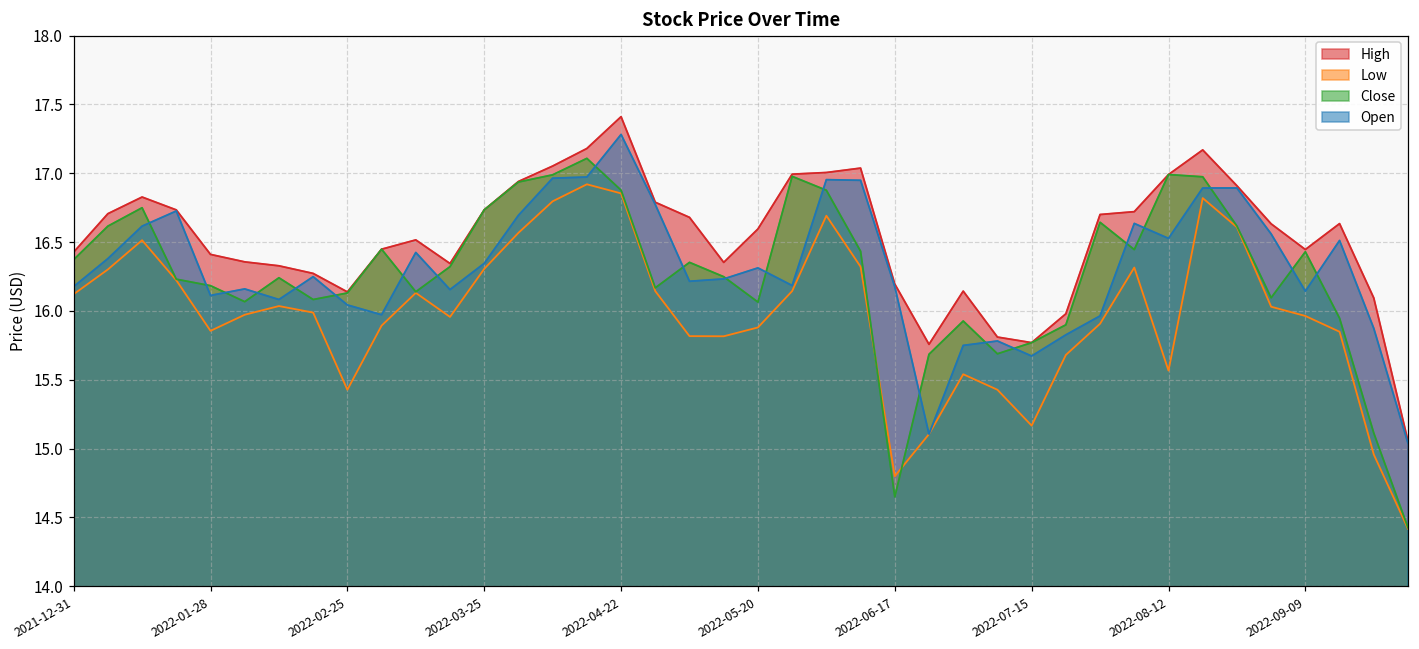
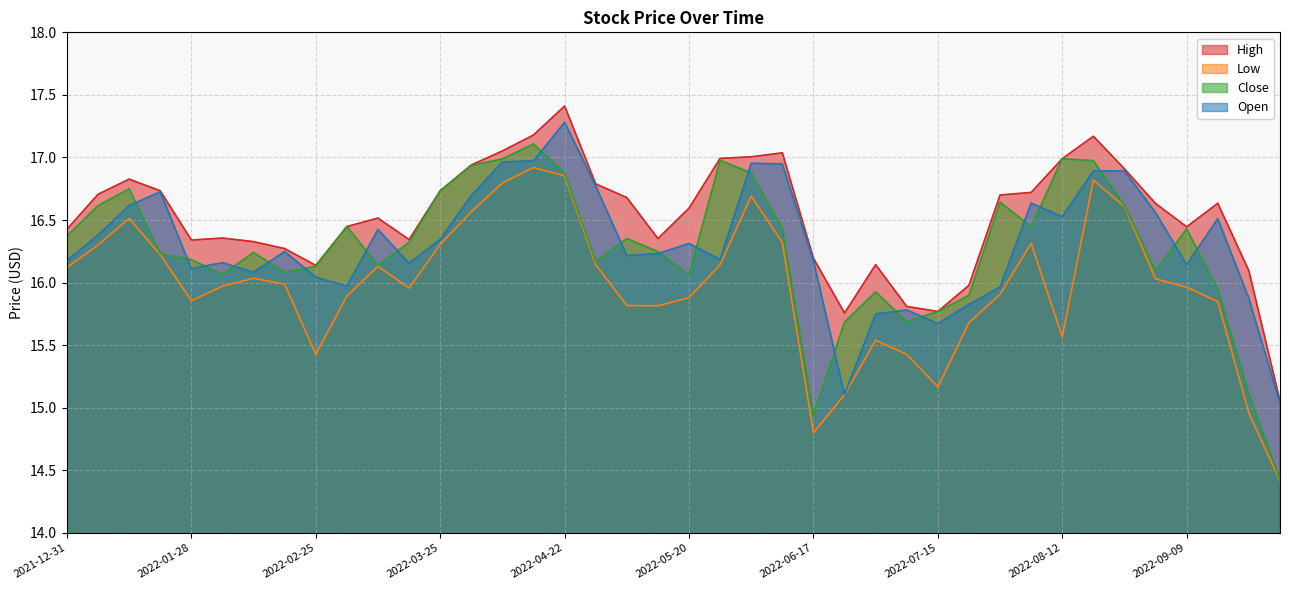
  {
    "High": {
      "2021-12-31": 16.43,
-     "2022-01-28": 16.41,
+     "2022-01-28": 16.34,
      "2022-04-22": 17.41,
      "2022-05-20": 16.59
    },
    "Low": {
      "2021-12-31": 16.12,
      "2022-01-28": 15.85,
      "2022-02-25": 15.43,
      "2022-03-25": 16.31,
      "2022-04-22": 16.85,
      "2022-05-20": 15.88,
      "2022-06-17": 14.80,
      "2022-07-15": 15.17,
      "2022-08-12": 15.57,
      "2022-09-09": 15.96
    },
    "Close": {
      "2021-12-31": 16.37,
      "2022-01-28": 16.18,
      "2022-04-22": 16.88,
      "2022-05-20": 16.06,
-     "2022-06-17": 14.65
+     "2022-06-17": 14.94
    },
    "Open": {
      "2021-12-31": 16.18,
      "2022-01-28": 16.11,
      "2022-02-25": 16.04,
      "2022-03-25": 16.34,
      "2022-04-22": 17.28,
      "2022-05-20": 16.31,
      "2022-07-15": 15.67,
      "2022-08-12": 16.53,
      "2022-09-09": 16.14
    }
  }
